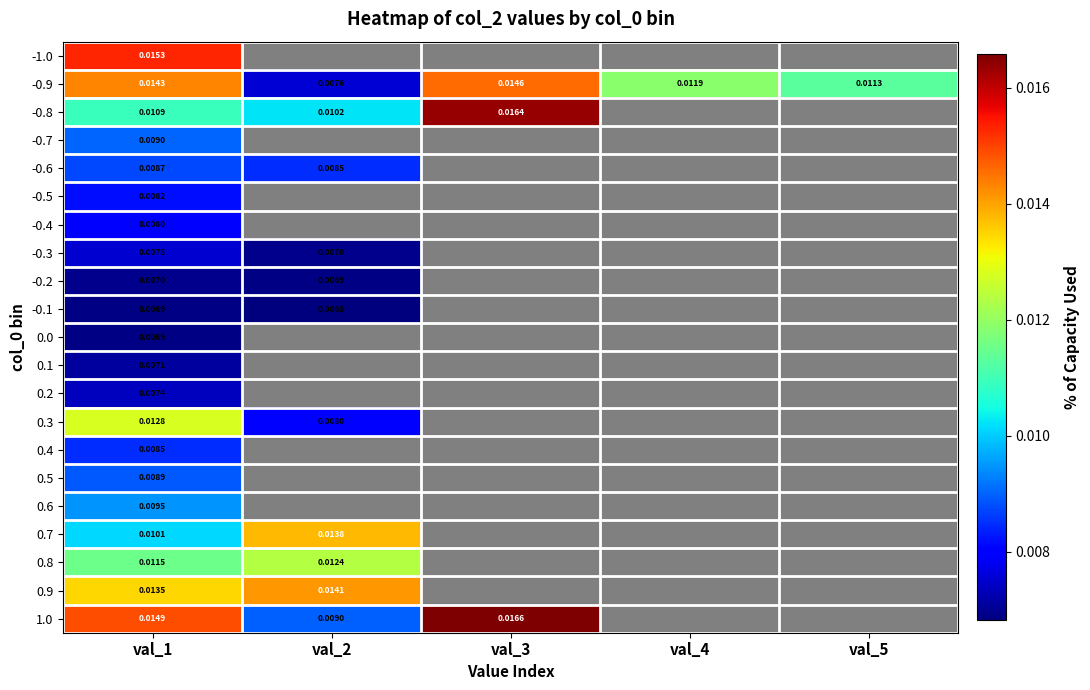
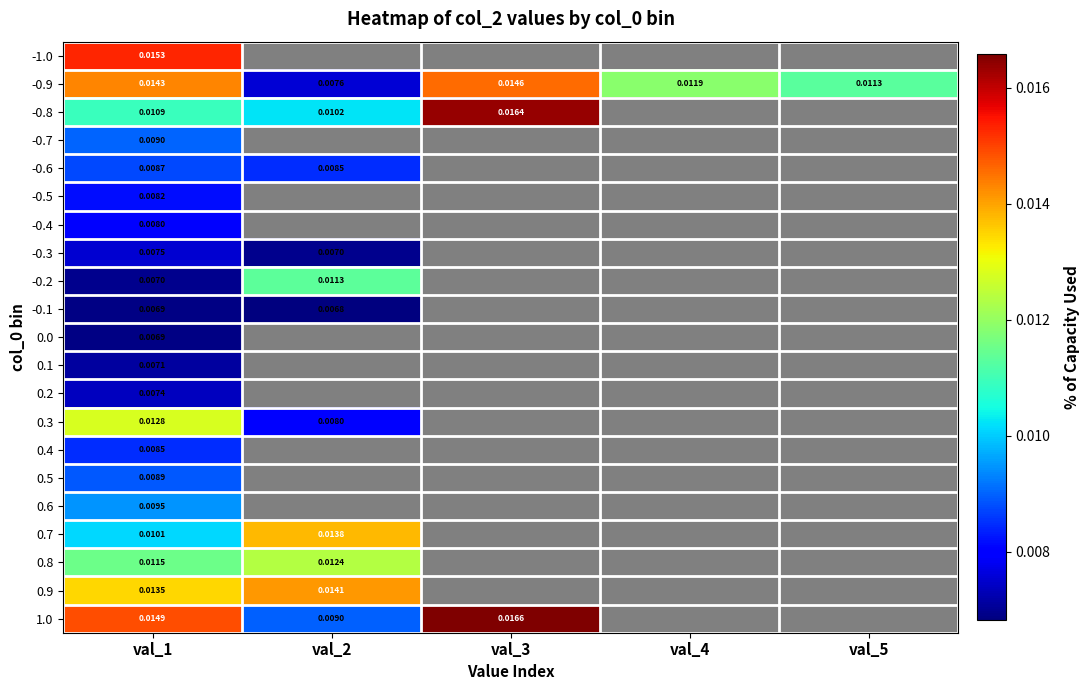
  {
    "-1.0": {
      "val_1": 0.0153
    },
    "-0.9": {
      "val_1": 0.0143,
      "val_2": 0.0076,
      "val_3": 0.0146,
      "val_4": 0.0119,
      "val_5": 0.0113
    },
    "-0.8": {
      "val_1": 0.0109,
      "val_2": 0.0102,
      "val_3": 0.0164
    },
    "-0.7": {
      "val_1": 0.0090
    },
    "-0.6": {
      "val_1": 0.0087,
      "val_2": 0.0085
    },
    "-0.5": {
      "val_1": 0.0082
    },
    "-0.4": {
      "val_1": 0.0080
    },
    "-0.3": {
      "val_1": 0.0075,
      "val_2": 0.0070
    },
    "-0.2": {
      "val_1": 0.0070,
-     "val_2": 0.0069
+     "val_2": 0.0113
    },
    "-0.1": {
      "val_1": 0.0069,
      "val_2": 0.0068
    },
    "0.0": {
      "val_1": 0.0069
    },
    "0.1": {
      "val_1": 0.0071
    },
    "0.2": {
      "val_1": 0.0074
    },
    "0.3": {
      "val_1": 0.0128,
      "val_2": 0.0080
    },
    "0.4": {
      "val_1": 0.0085
    },
    "0.5": {
      "val_1": 0.0089
    },
    "0.6": {
      "val_1": 0.0095
    },
    "0.7": {
      "val_1": 0.0101,
      "val_2": 0.0138
    },
    "0.8": {
      "val_1": 0.0115,
      "val_2": 0.0124
    },
    "0.9": {
      "val_1": 0.0135,
      "val_2": 0.0141
    },
    "1.0": {
      "val_1": 0.0149,
      "val_2": 0.0090,
      "val_3": 0.0166
    }
  }
